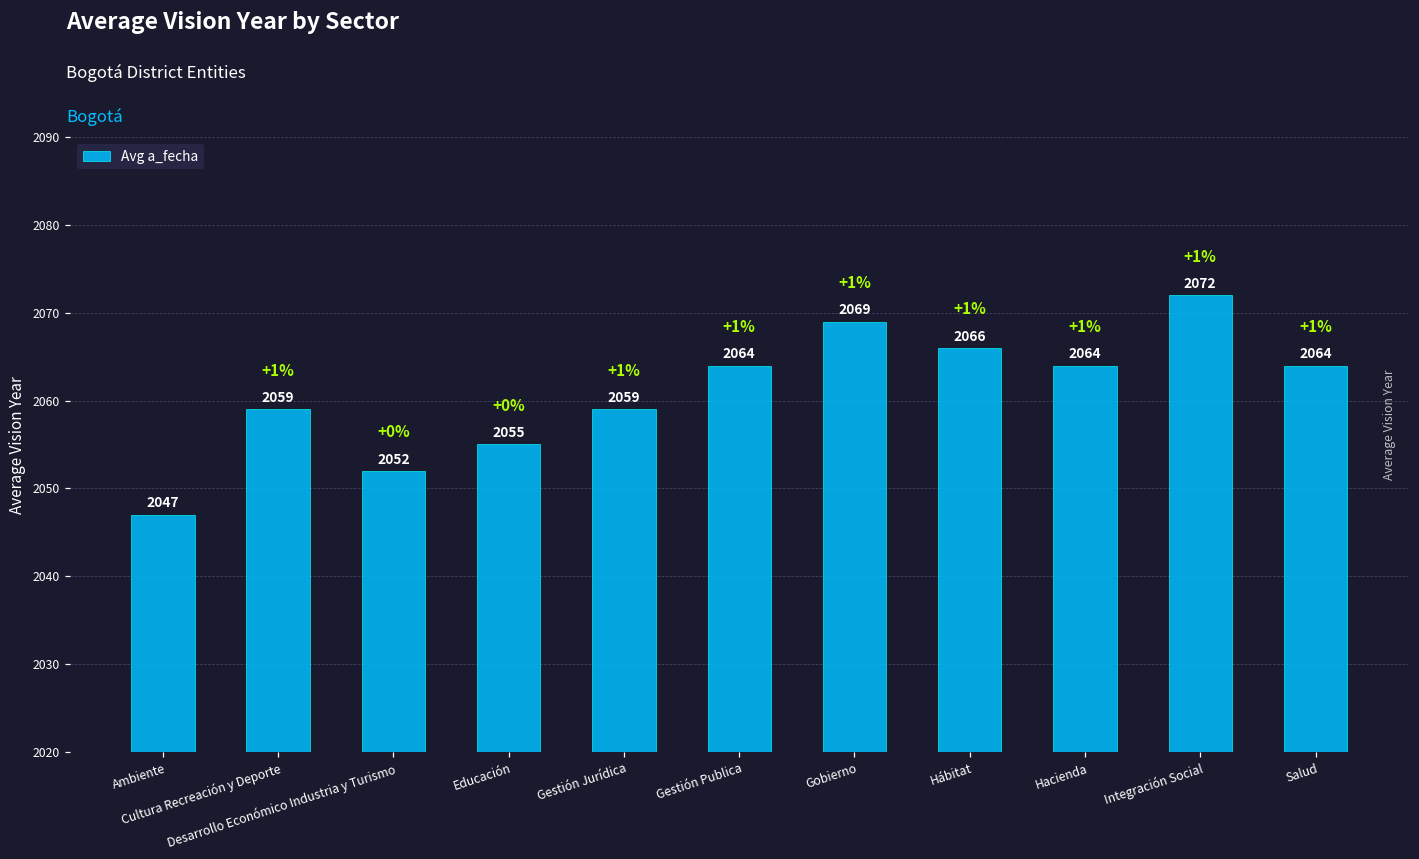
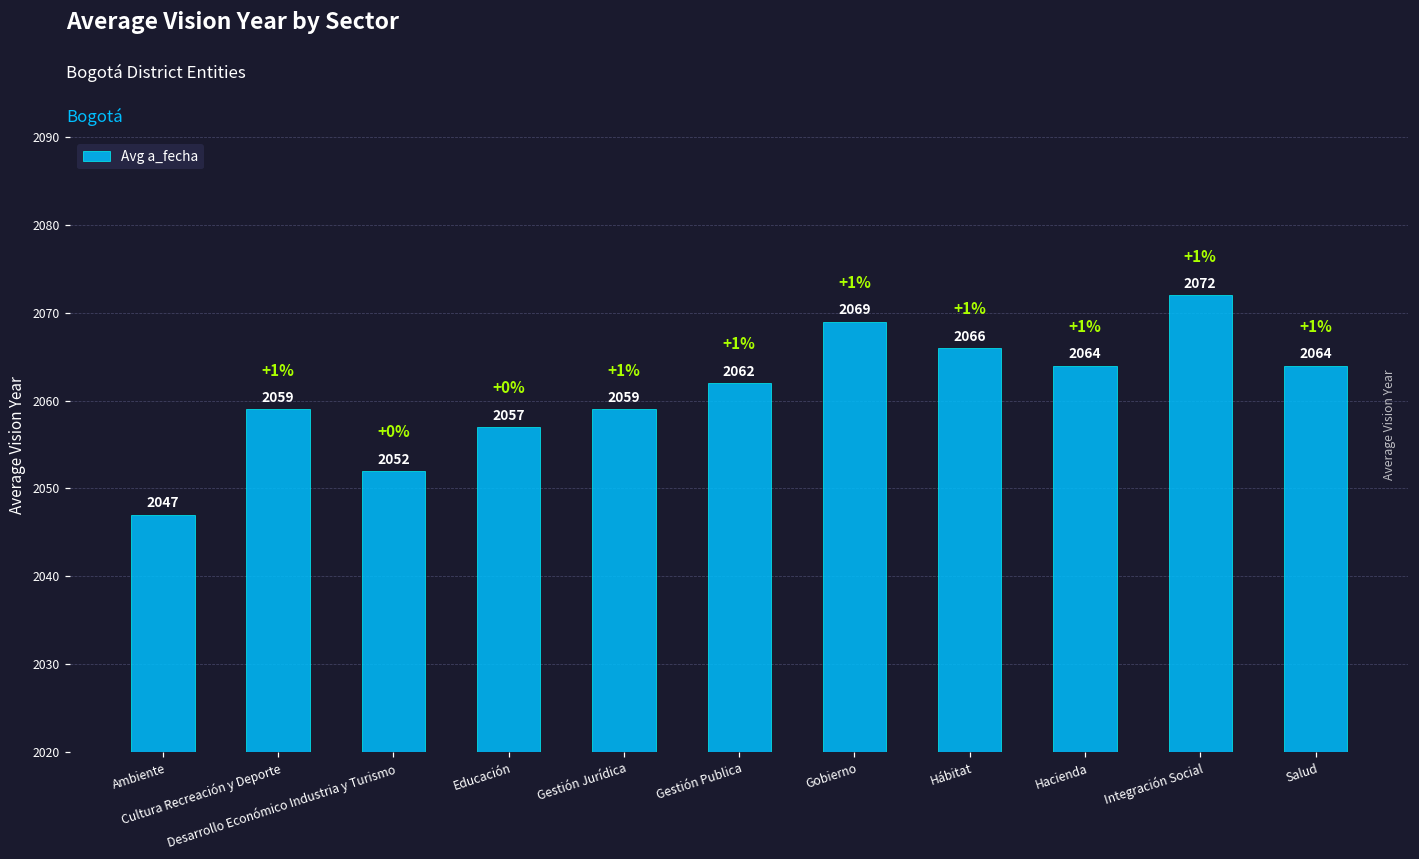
  {
    "Ambiente": 2047,
    "Cultura Recreación y Deporte": 2059,
    "Desarrollo Económico Industria y Turismo": 2052,
-   "Educación": 2055,
+   "Educación": 2057,
    "Gestión Jurídica": 2059,
-   "Gestión Publica": 2064,
+   "Gestión Publica": 2062,
    "Gobierno": 2069,
    "Hábitat": 2066,
    "Hacienda": 2064,
    "Integración Social": 2072,
    "Salud": 2064
  }
